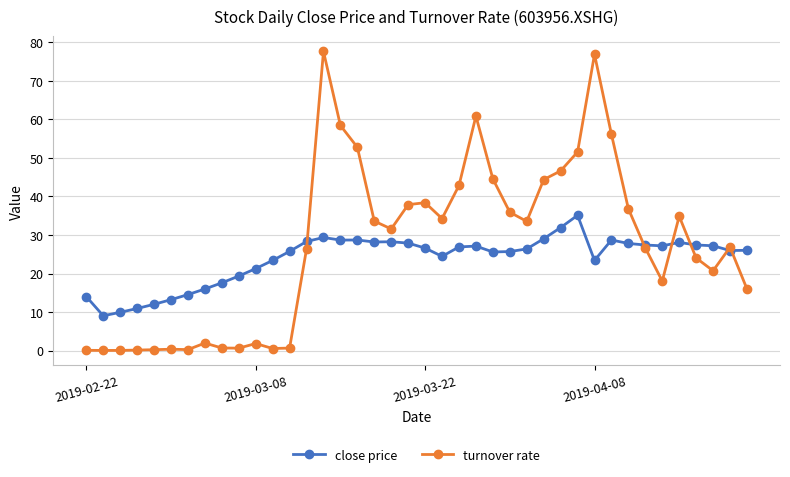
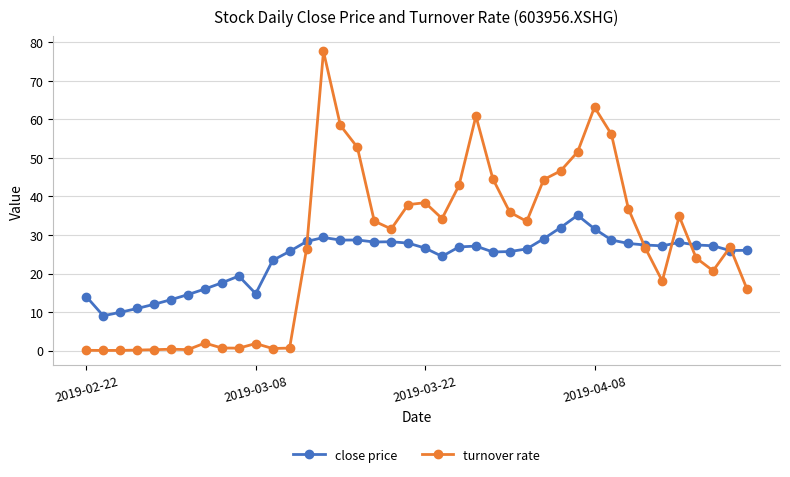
  {
    "close price": {
      "2019-02-22": 14,
-     "2019-03-08": 21,
+     "2019-03-08": 15,
      "2019-03-22": 27,
-     "2019-04-08": 23
+     "2019-04-08": 32
    },
    "turnover rate": {
      "2019-02-22": 0,
      "2019-03-08": 2,
      "2019-03-22": 38,
-     "2019-04-08": 77
+     "2019-04-08": 63
    }
  }
